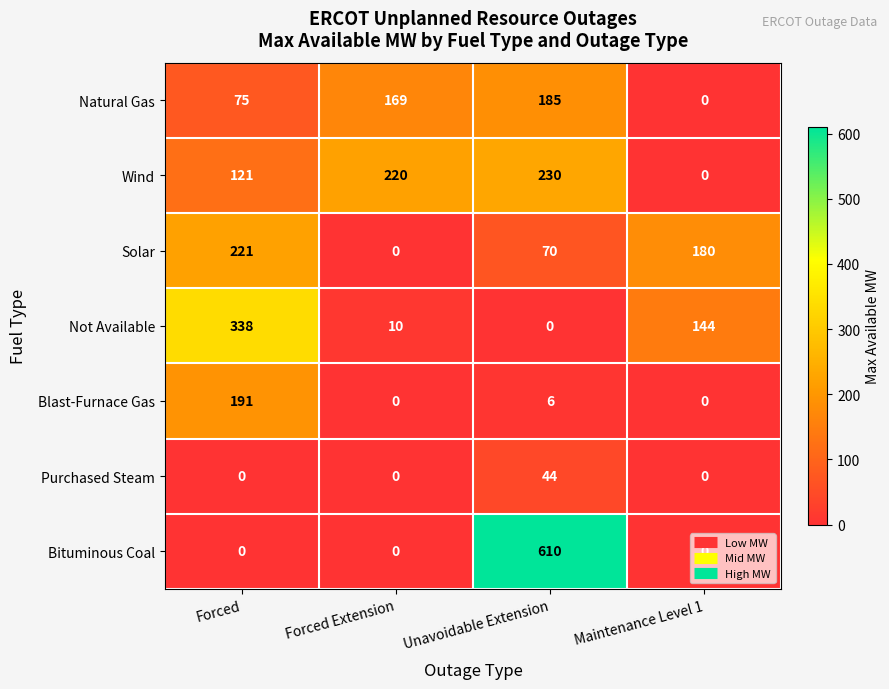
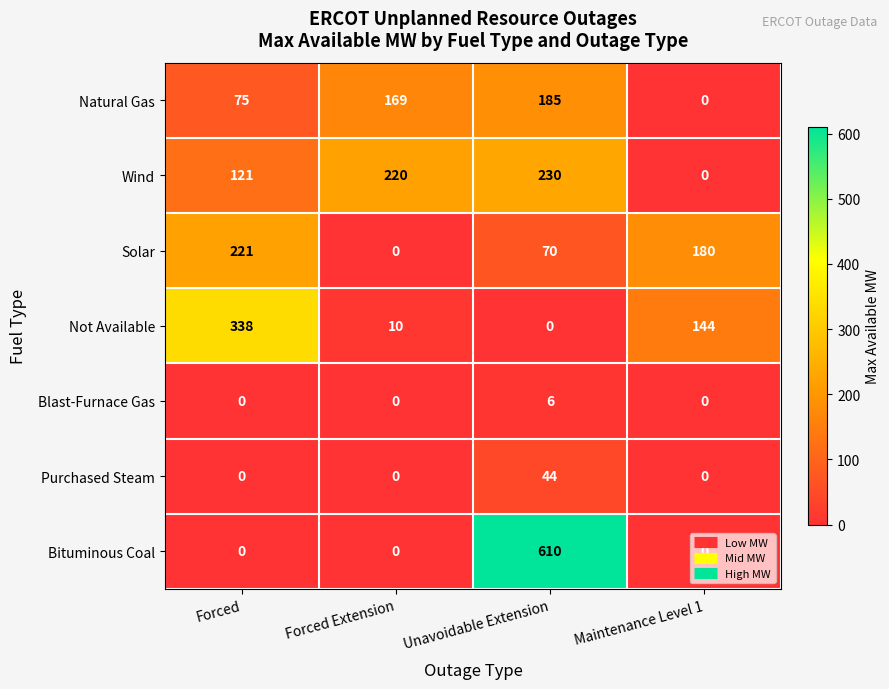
  {
    "Natural Gas": {
      "Forced": 75,
      "Forced Extension": 169,
      "Unavoidable Extension": 185,
      "Maintenance Level 1": 0
    },
    "Wind": {
      "Forced": 121,
      "Forced Extension": 220,
      "Unavoidable Extension": 230,
      "Maintenance Level 1": 0
    },
    "Solar": {
      "Forced": 221,
      "Forced Extension": 0,
      "Unavoidable Extension": 70,
      "Maintenance Level 1": 180
    },
    "Not Available": {
      "Forced": 338,
      "Forced Extension": 10,
      "Unavoidable Extension": 0,
      "Maintenance Level 1": 144
    },
    "Blast-Furnace Gas": {
-     "Forced": 191,
+     "Forced": 0,
      "Forced Extension": 0,
      "Unavoidable Extension": 6,
      "Maintenance Level 1": 0
    },
    "Purchased Steam": {
      "Forced": 0,
      "Forced Extension": 0,
      "Unavoidable Extension": 44,
      "Maintenance Level 1": 0
    },
    "Bituminous Coal": {
      "Forced": 0,
      "Forced Extension": 0,
      "Unavoidable Extension": 610
    }
  }
